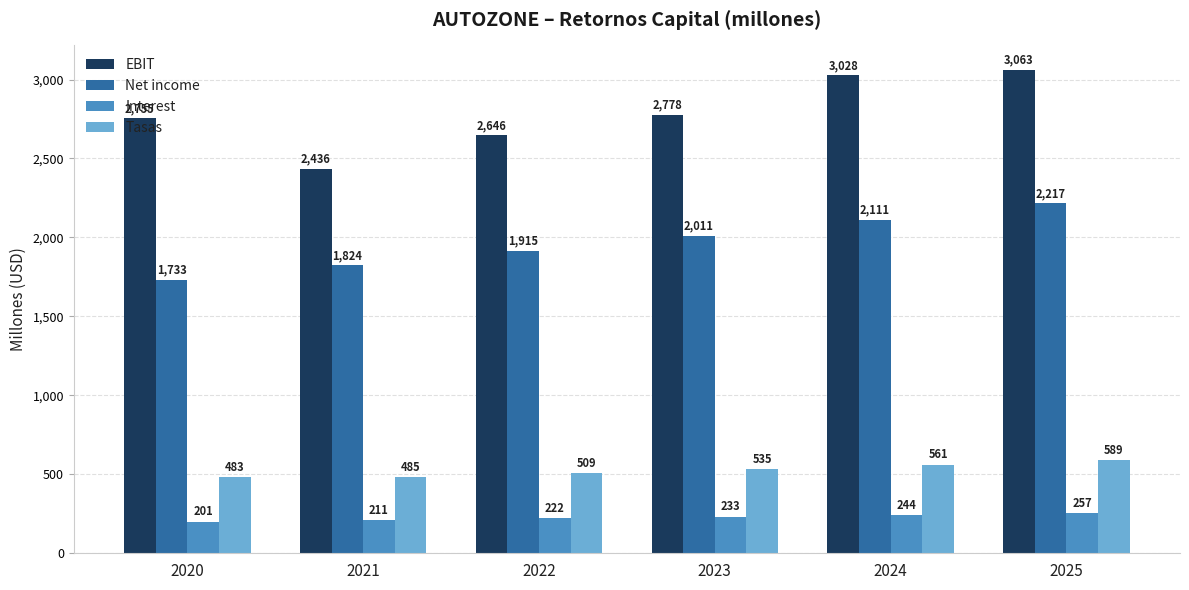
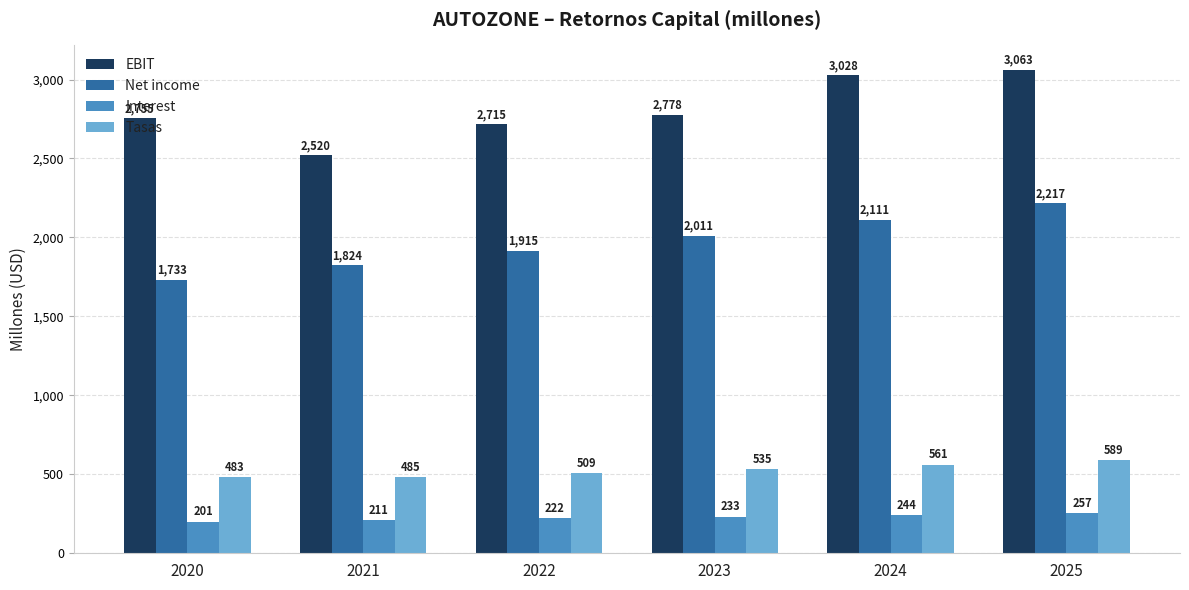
  {
    "EBIT": {
      "2020": "2,755",
-     "2021": "2,436",
-     "2022": "2,646",
+     "2021": "2,520",
+     "2022": "2,715",
      "2023": "2,778",
      "2024": "3,028",
      "2025": "3,063"
    }
  }
